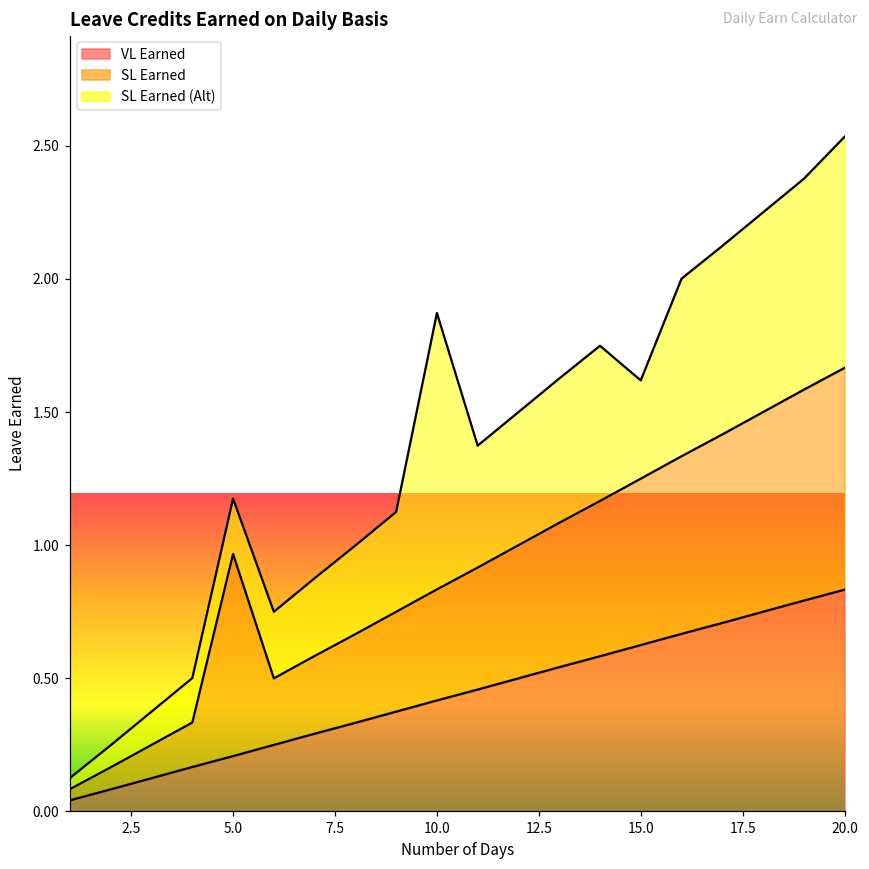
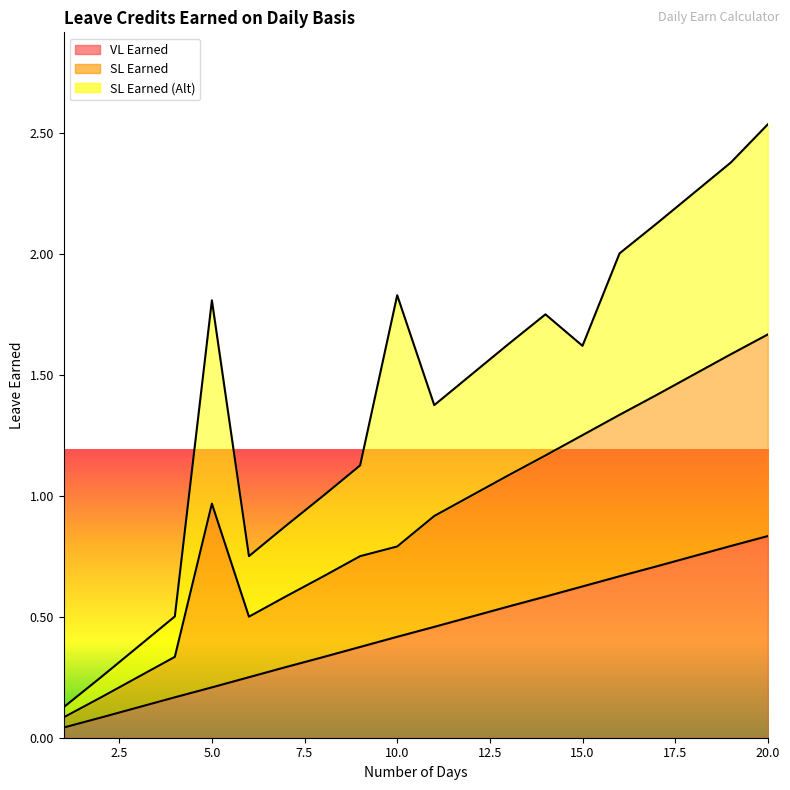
  {
    "VL Earned": {
      "5.0": 0.21,
      "10.0": 0.42,
      "15.0": 0.63,
      "20.0": 0.83
    },
    "SL Earned": {
      "5.0": 0.76,
-     "10.0": 0.42,
+     "10.0": 0.37,
      "15.0": 0.63,
      "20.0": 0.83
    },
    "SL Earned (Alt)": {
-     "5.0": 0.21,
+     "5.0": 0.84,
      "10.0": 1.04,
      "15.0": 0.37,
      "20.0": 0.87
    }
  }
